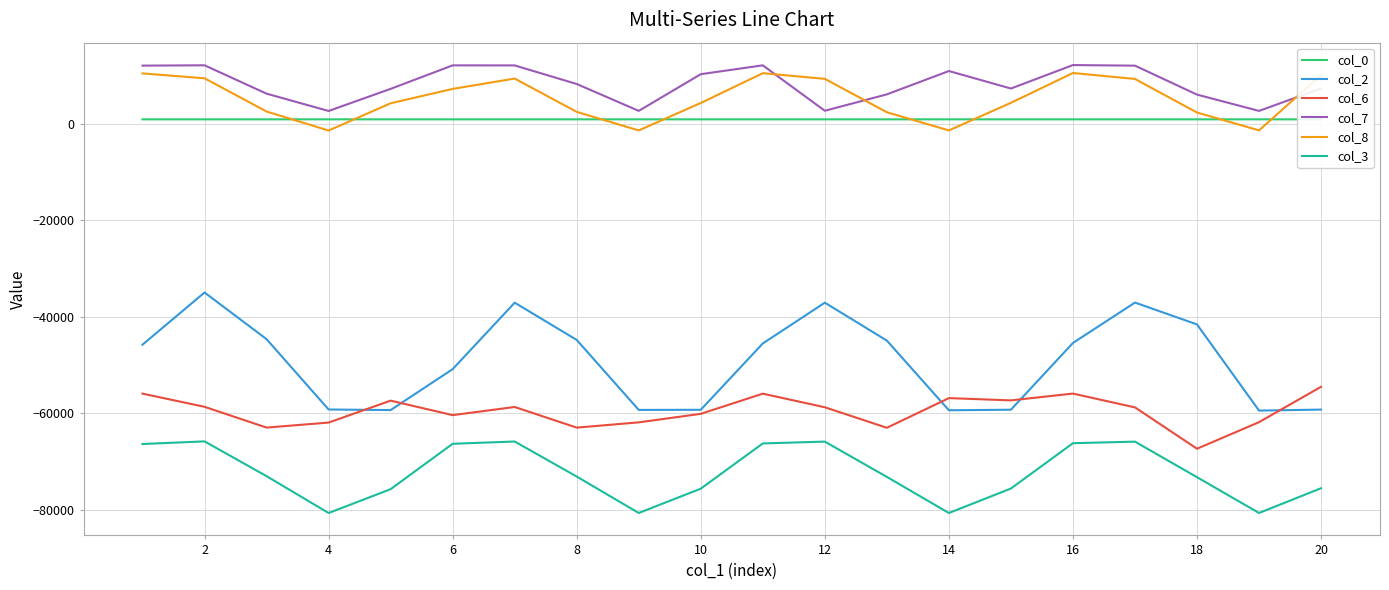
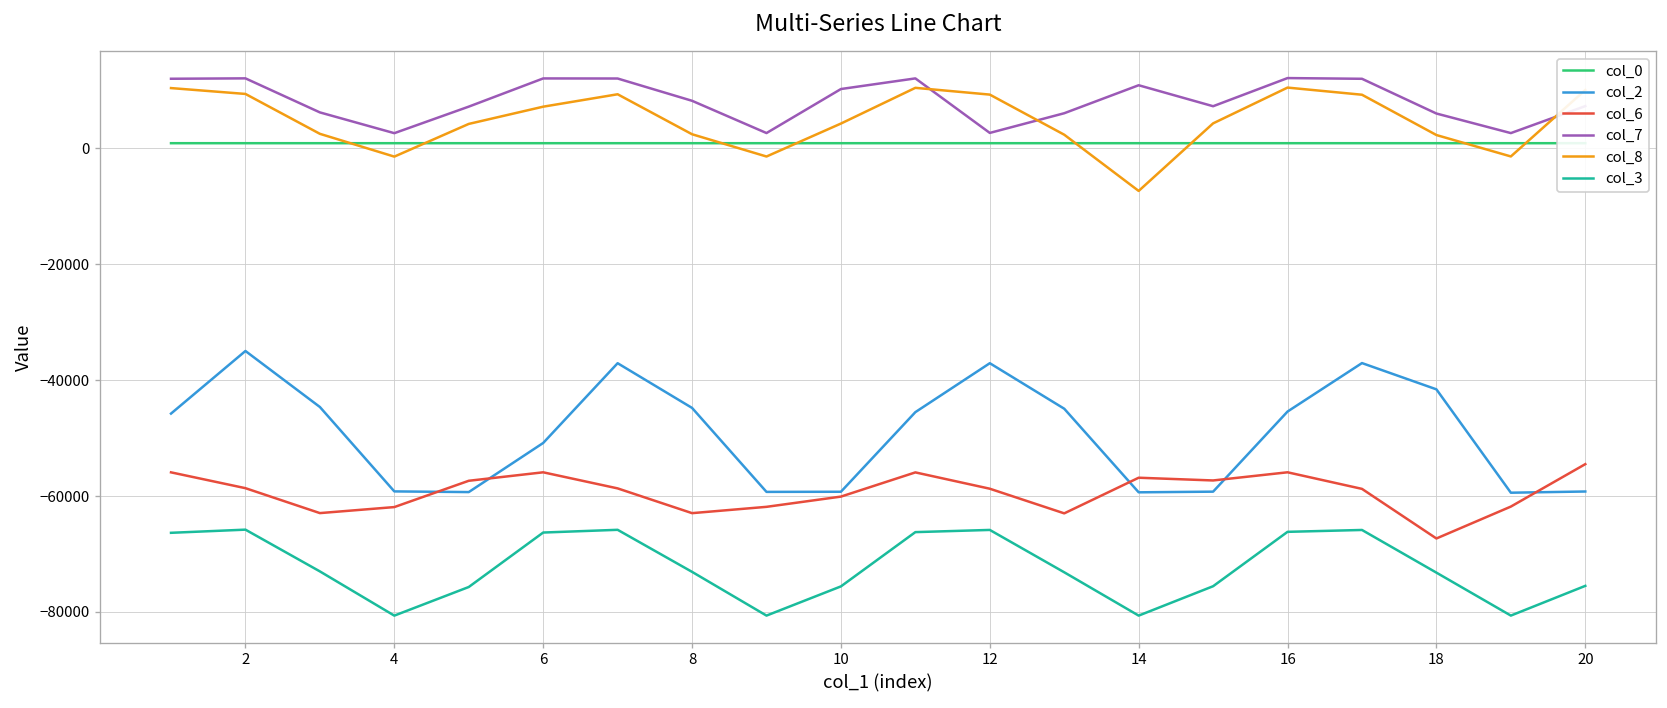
  {
    "col_2": {
      "2": -35000,
      "4": -59000,
      "6": -51000,
      "8": -45000,
      "10": -59000,
      "12": -37000,
      "14": -59000,
      "16": -45000,
      "18": -42000,
      "20": -59000
    },
    "col_6": {
      "2": -59000,
      "4": -62000,
-     "6": -60000,
+     "6": -56000,
      "8": -63000,
      "10": -60000,
      "12": -59000,
      "14": -57000,
      "16": -56000,
      "18": -67000,
      "20": -55000
    },
    "col_7": {
      "2": 12000,
      "4": 3000,
      "6": 12000,
      "8": 8000,
      "10": 10000,
      "12": 3000,
      "14": 11000,
      "16": 12000,
      "18": 6000
    },
    "col_8": {
      "2": 9000,
      "4": -1000,
      "6": 7000,
      "8": 2000,
      "10": 4000,
      "12": 9000,
-     "14": -1000,
+     "14": -7000,
      "16": 10000,
      "18": 2000
    }
  }
